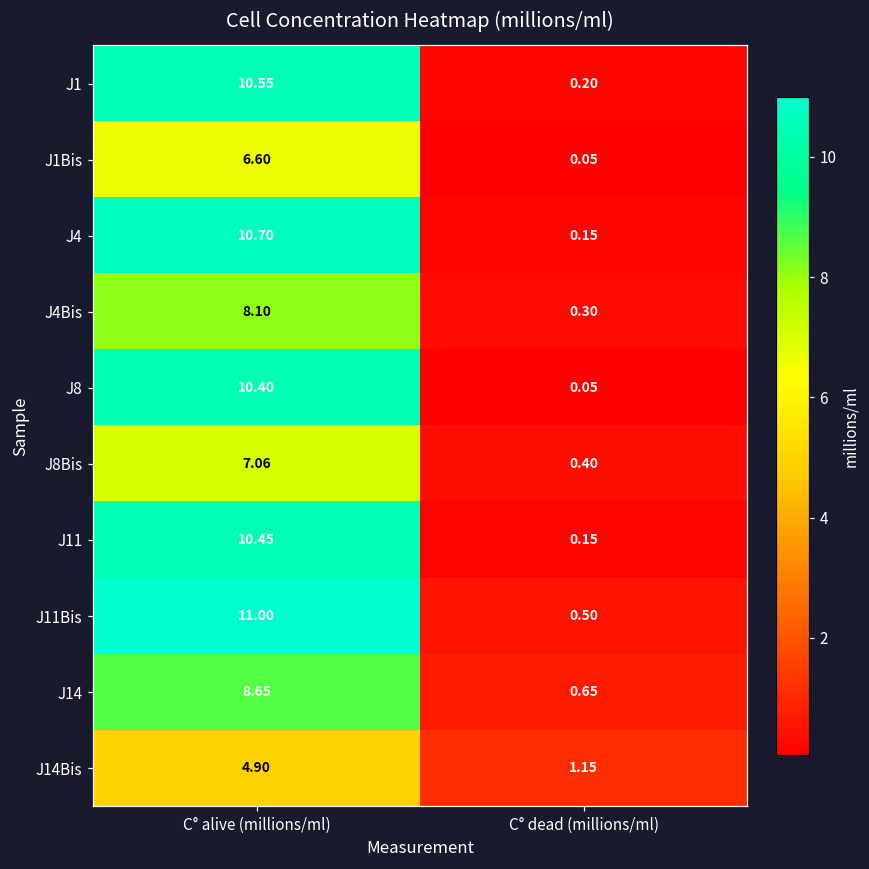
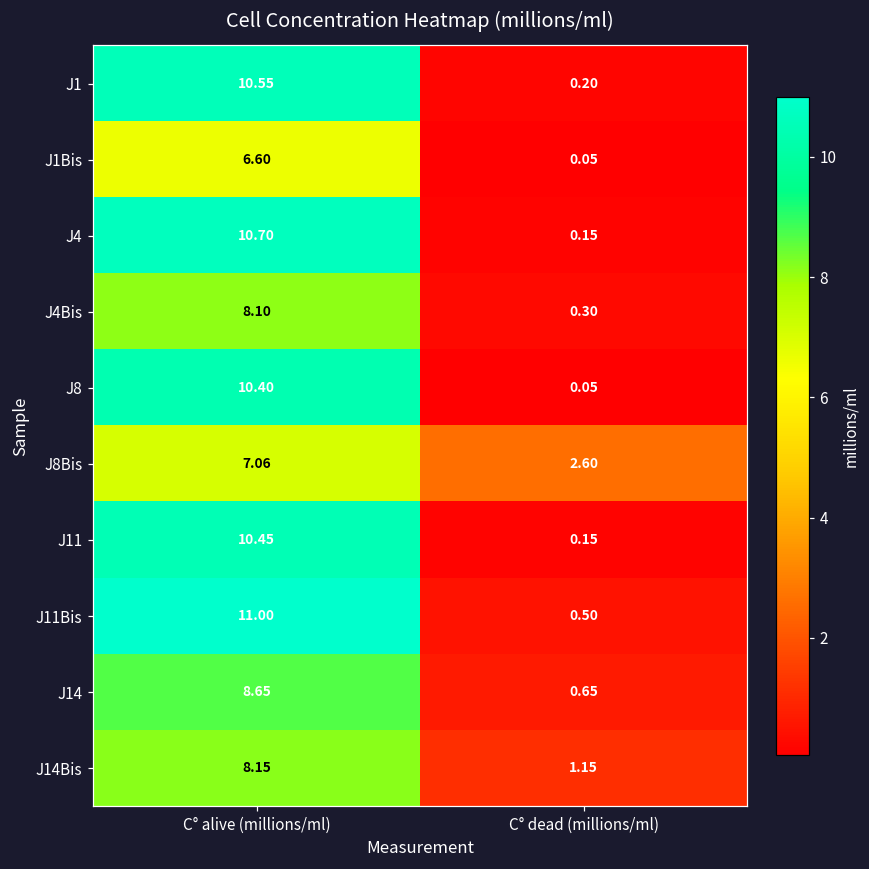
  {
    "J1": {
      "C° alive (millions/ml)": 10.55,
      "C° dead (millions/ml)": 0.20
    },
    "J1Bis": {
      "C° alive (millions/ml)": 6.60,
      "C° dead (millions/ml)": 0.05
    },
    "J4": {
      "C° alive (millions/ml)": 10.70,
      "C° dead (millions/ml)": 0.15
    },
    "J4Bis": {
      "C° alive (millions/ml)": 8.10,
      "C° dead (millions/ml)": 0.30
    },
    "J8": {
      "C° alive (millions/ml)": 10.40,
      "C° dead (millions/ml)": 0.05
    },
    "J8Bis": {
      "C° alive (millions/ml)": 7.06,
-     "C° dead (millions/ml)": 0.40
+     "C° dead (millions/ml)": 2.60
    },
    "J11": {
      "C° alive (millions/ml)": 10.45,
      "C° dead (millions/ml)": 0.15
    },
    "J11Bis": {
      "C° alive (millions/ml)": 11.00,
      "C° dead (millions/ml)": 0.50
    },
    "J14": {
      "C° alive (millions/ml)": 8.65,
      "C° dead (millions/ml)": 0.65
    },
    "J14Bis": {
-     "C° alive (millions/ml)": 4.90,
+     "C° alive (millions/ml)": 8.15,
      "C° dead (millions/ml)": 1.15
    }
  }
